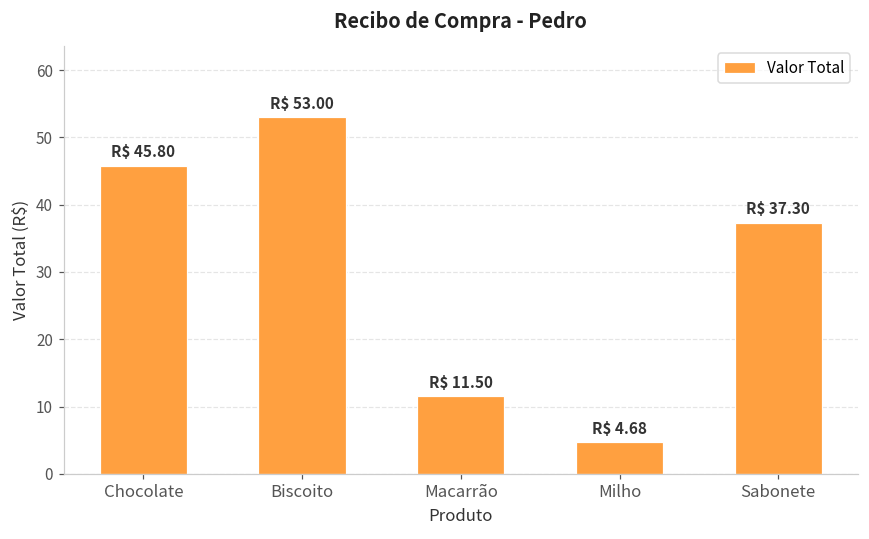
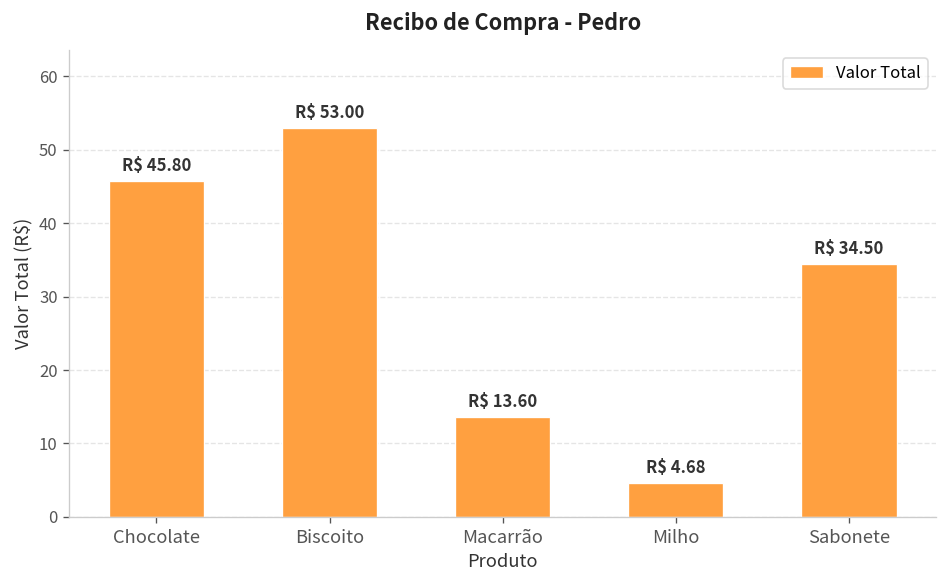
  {
    "Chocolate": 45.80,
    "Biscoito": 53.00,
-   "Macarrão": 11.50,
+   "Macarrão": 13.60,
    "Milho": 4.68,
-   "Sabonete": 37.30
+   "Sabonete": 34.50
  }
